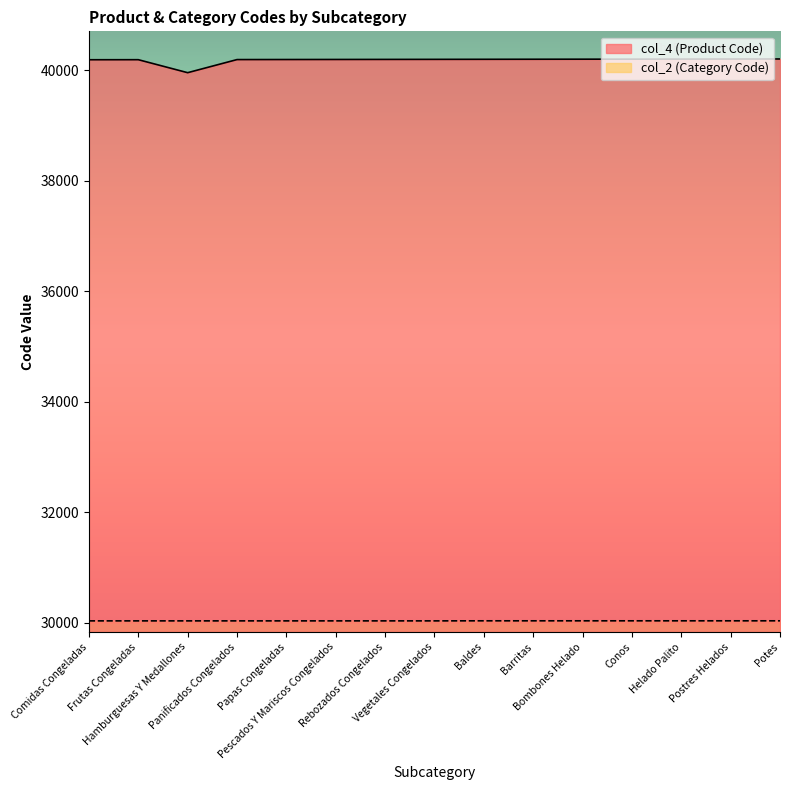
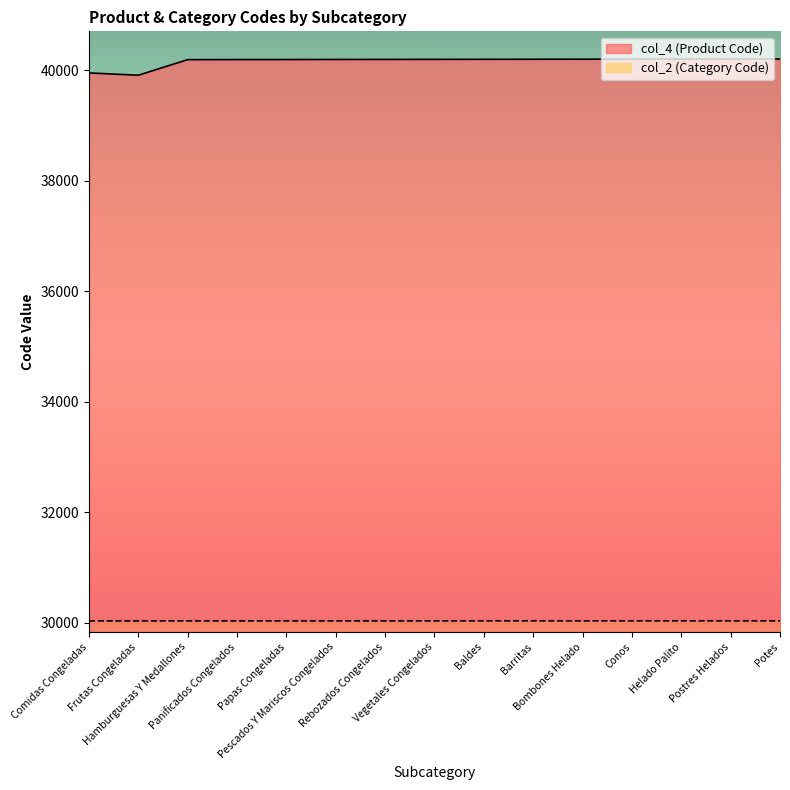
  {
    "col_4 (Product Code)": {
-     "Comidas Congeladas": 40200,
-     "Frutas Congeladas": 40200,
-     "Hamburguesas Y Medallones": 40000,
+     "Comidas Congeladas": 39900,
+     "Frutas Congeladas": 39900,
+     "Hamburguesas Y Medallones": 40200,
      "Panificados Congelados": 40200,
      "Papas Congeladas": 40200,
      "Pescados Y Mariscos Congelados": 40200,
      "Rebozados Congelados": 40200,
      "Vegetales Congelados": 40200,
      "Baldes": 40200,
      "Barritas": 40200,
      "Bombones Helado": 40200,
      "Potes": 40200
    },
    "col_2 (Category Code)": {
      "Comidas Congeladas": 30000,
      "Frutas Congeladas": 30000,
      "Hamburguesas Y Medallones": 30000,
      "Panificados Congelados": 30000,
      "Papas Congeladas": 30000,
      "Pescados Y Mariscos Congelados": 30000,
      "Rebozados Congelados": 30000,
      "Vegetales Congelados": 30000,
      "Baldes": 30000,
      "Barritas": 30000,
      "Bombones Helado": 30000,
      "Conos": 30000,
      "Helado Palito": 30000,
      "Postres Helados": 30000,
      "Potes": 30000
    }
  }
